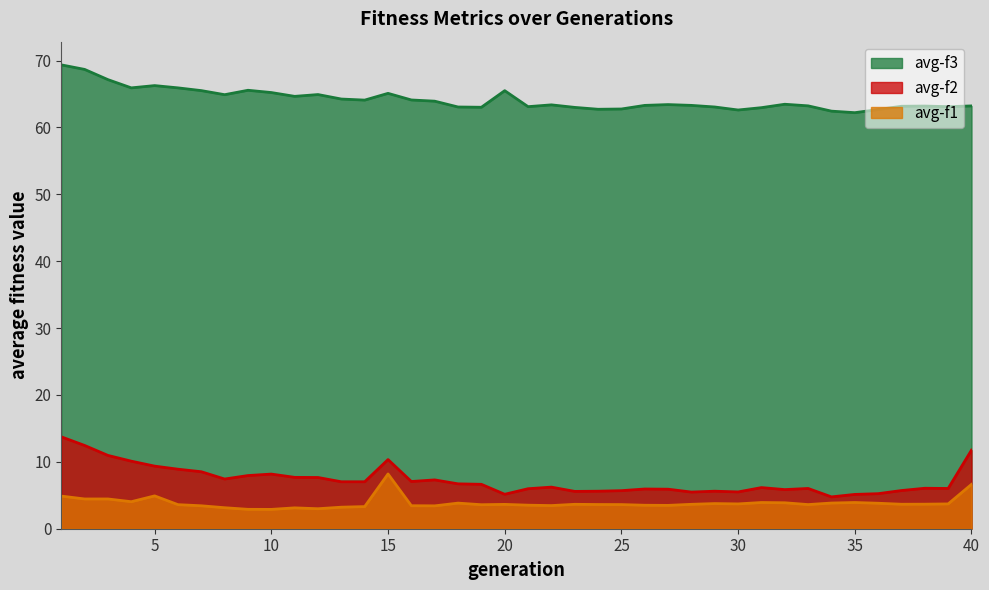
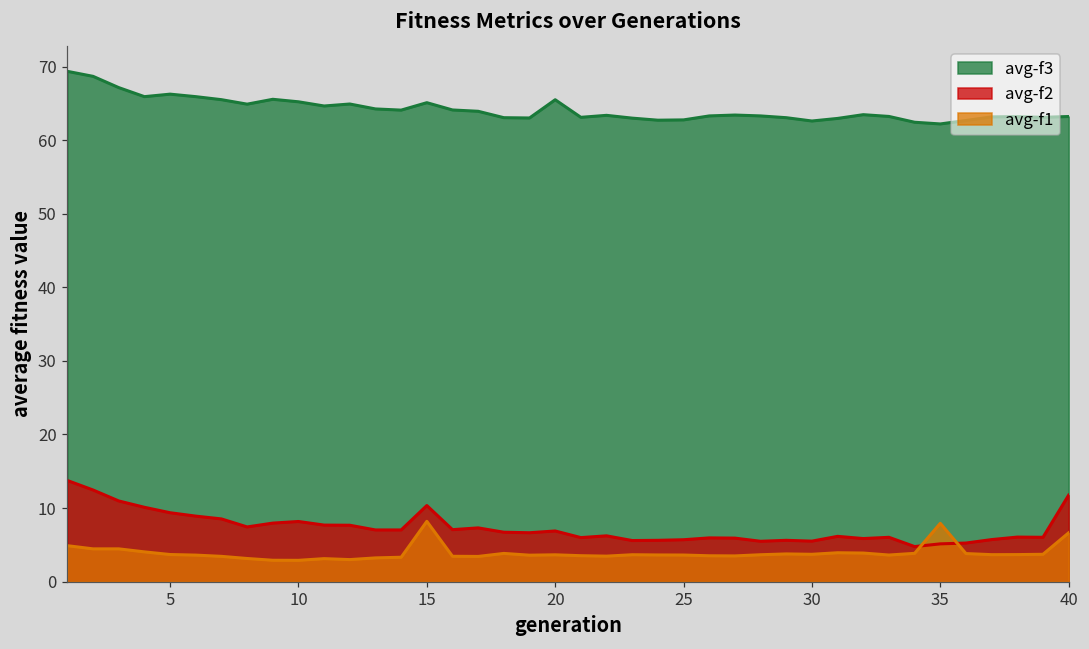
  {
    "avg-f3": {
      "5": 66,
      "10": 65,
      "15": 65,
      "20": 66,
      "25": 63,
      "30": 63,
      "35": 62,
      "40": 63
    },
    "avg-f2": {
      "5": 9,
      "10": 8,
      "15": 10,
-     "20": 5,
+     "20": 7,
      "25": 6,
      "30": 6,
      "35": 5,
      "40": 12
    },
    "avg-f1": {
-     "5": 5,
+     "5": 4,
      "10": 3,
      "15": 8,
      "20": 4,
      "25": 4,
      "30": 4,
-     "35": 4,
+     "35": 8,
      "40": 7
    }
  }
